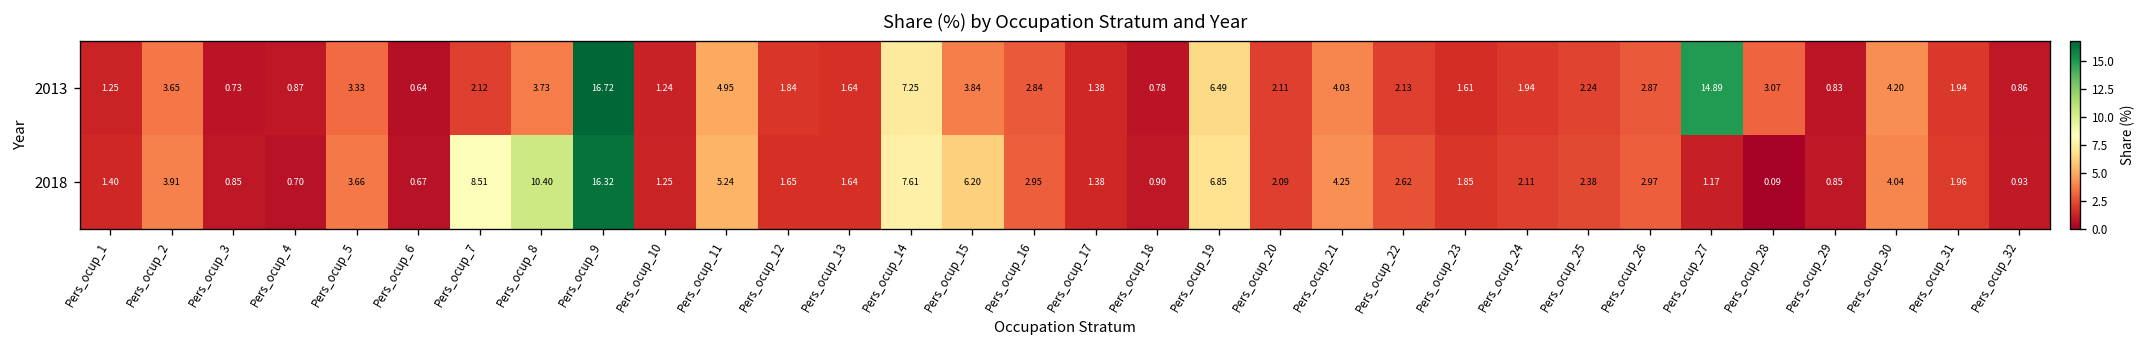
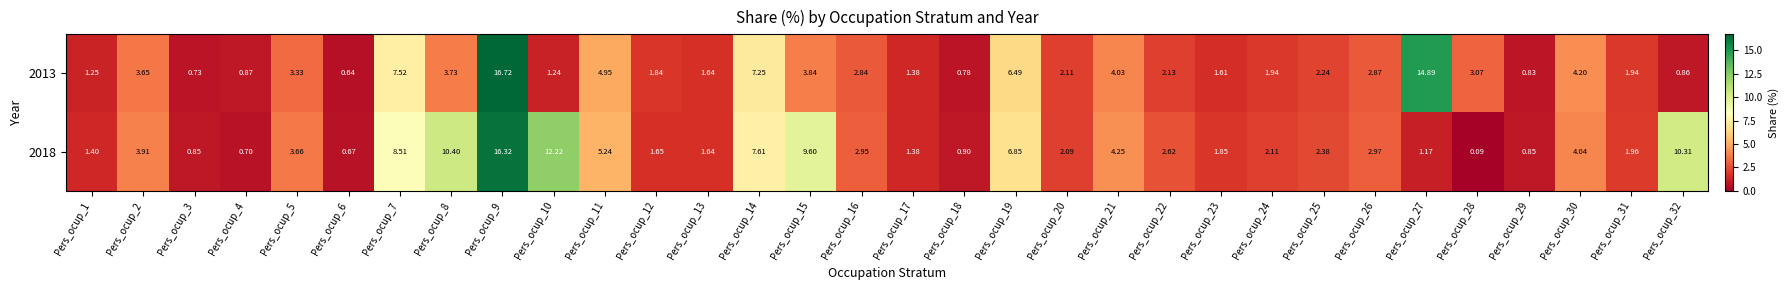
  {
    "2013": {
      "Pers_ocup_1": 1.25,
      "Pers_ocup_2": 3.65,
      "Pers_ocup_3": 0.73,
      "Pers_ocup_4": 0.87,
      "Pers_ocup_5": 3.33,
      "Pers_ocup_6": 0.64,
-     "Pers_ocup_7": 2.12,
+     "Pers_ocup_7": 7.52,
      "Pers_ocup_8": 3.73,
      "Pers_ocup_9": 16.72,
      "Pers_ocup_10": 1.24,
      "Pers_ocup_11": 4.95,
      "Pers_ocup_12": 1.84,
      "Pers_ocup_13": 1.64,
      "Pers_ocup_14": 7.25,
      "Pers_ocup_15": 3.84,
      "Pers_ocup_16": 2.84,
      "Pers_ocup_17": 1.38,
      "Pers_ocup_18": 0.78,
      "Pers_ocup_19": 6.49,
      "Pers_ocup_20": 2.11,
      "Pers_ocup_21": 4.03,
      "Pers_ocup_22": 2.13,
      "Pers_ocup_23": 1.61,
      "Pers_ocup_24": 1.94,
      "Pers_ocup_25": 2.24,
      "Pers_ocup_26": 2.87,
      "Pers_ocup_27": 14.89,
      "Pers_ocup_28": 3.07,
      "Pers_ocup_29": 0.83,
      "Pers_ocup_30": 4.20,
      "Pers_ocup_31": 1.94,
      "Pers_ocup_32": 0.86
    },
    "2018": {
      "Pers_ocup_1": 1.40,
      "Pers_ocup_2": 3.91,
      "Pers_ocup_3": 0.85,
      "Pers_ocup_4": 0.70,
      "Pers_ocup_5": 3.66,
      "Pers_ocup_6": 0.67,
      "Pers_ocup_7": 8.51,
      "Pers_ocup_8": 10.40,
      "Pers_ocup_9": 16.32,
-     "Pers_ocup_10": 1.25,
+     "Pers_ocup_10": 12.22,
      "Pers_ocup_11": 5.24,
      "Pers_ocup_12": 1.65,
      "Pers_ocup_13": 1.64,
      "Pers_ocup_14": 7.61,
-     "Pers_ocup_15": 6.20,
+     "Pers_ocup_15": 9.60,
      "Pers_ocup_16": 2.95,
      "Pers_ocup_17": 1.38,
      "Pers_ocup_18": 0.90,
      "Pers_ocup_19": 6.85,
      "Pers_ocup_20": 2.09,
      "Pers_ocup_21": 4.25,
      "Pers_ocup_22": 2.62,
      "Pers_ocup_23": 1.85,
      "Pers_ocup_24": 2.11,
      "Pers_ocup_25": 2.38,
      "Pers_ocup_26": 2.97,
      "Pers_ocup_27": 1.17,
      "Pers_ocup_28": 0.09,
      "Pers_ocup_29": 0.85,
      "Pers_ocup_30": 4.04,
      "Pers_ocup_31": 1.96,
-     "Pers_ocup_32": 0.93
+     "Pers_ocup_32": 10.31
    }
  }
